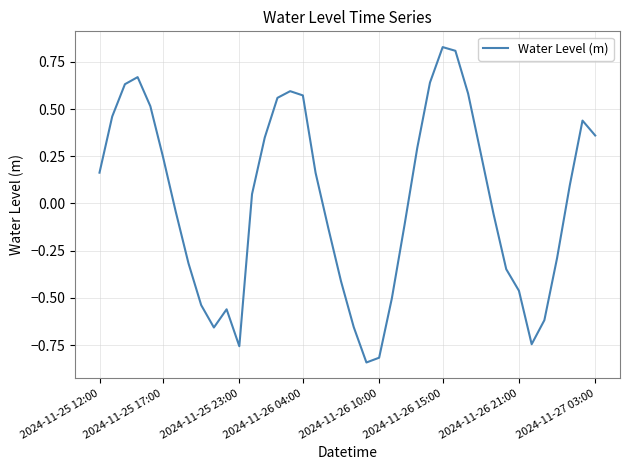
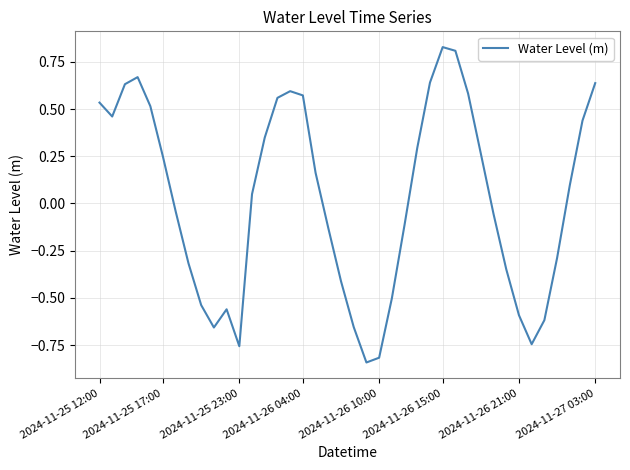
  {
-   "2024-11-25 12:00": 0.16,
+   "2024-11-25 12:00": 0.53,
    "2024-11-25 17:00": 0.25,
    "2024-11-25 23:00": -0.76,
    "2024-11-26 04:00": 0.57,
    "2024-11-26 10:00": -0.82,
    "2024-11-26 15:00": 0.83,
-   "2024-11-26 21:00": -0.46,
-   "2024-11-27 03:00": 0.36
+   "2024-11-26 21:00": -0.59,
+   "2024-11-27 03:00": 0.64
  }
